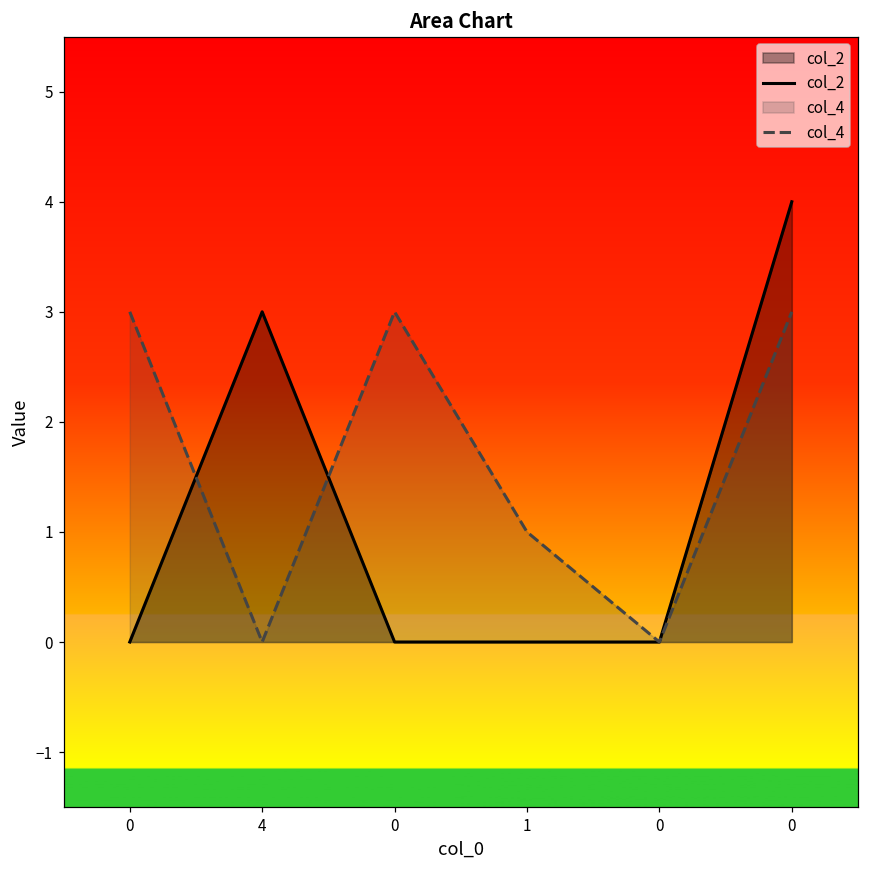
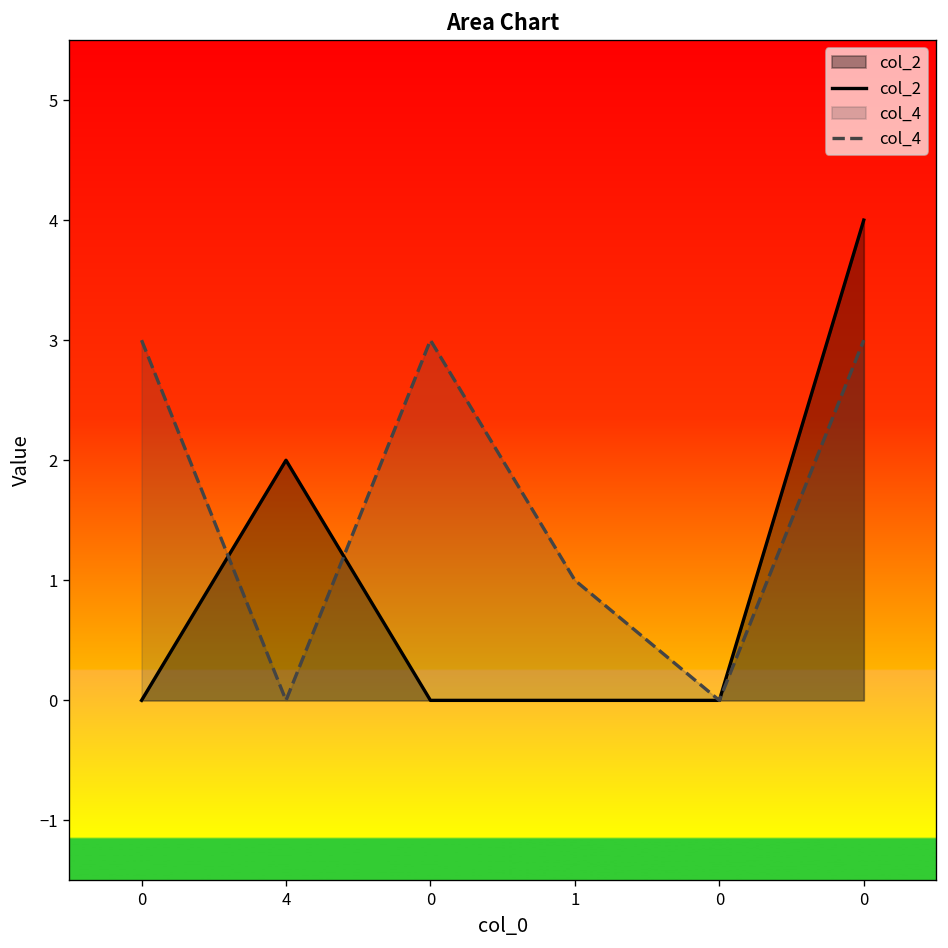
  {
    "col_2": {
-     "4": 3,
+     "4": 2,
      "1": 0
    },
    "col_4": {
      "4": 0,
      "1": 1
    }
  }
